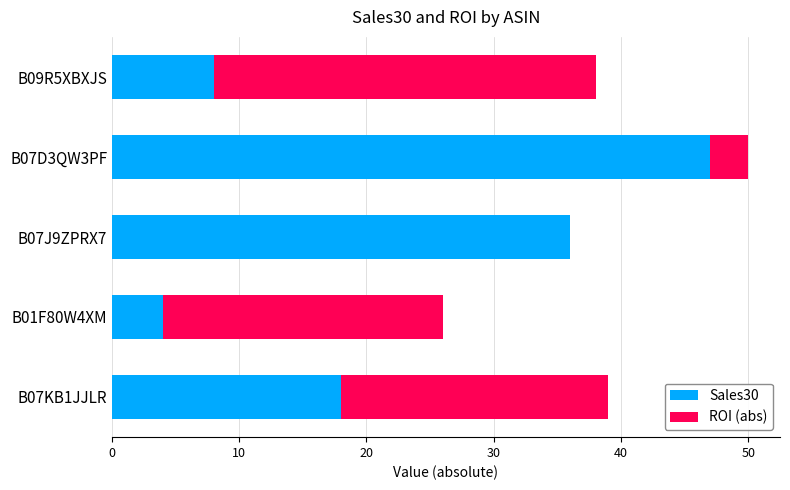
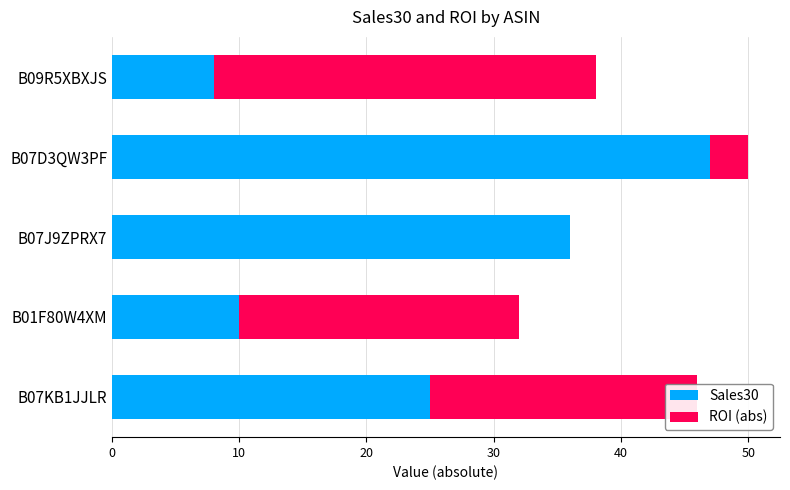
  {
    "Sales30": {
      "B09R5XBXJS": 8,
      "B07D3QW3PF": 47,
      "B07J9ZPRX7": 36,
-     "B01F80W4XM": 4,
-     "B07KB1JJLR": 18
+     "B01F80W4XM": 10,
+     "B07KB1JJLR": 25
    },
    "ROI (abs)": {
      "B09R5XBXJS": 30,
      "B07D3QW3PF": 3,
      "B07J9ZPRX7": 0,
      "B01F80W4XM": 22
    }
  }
